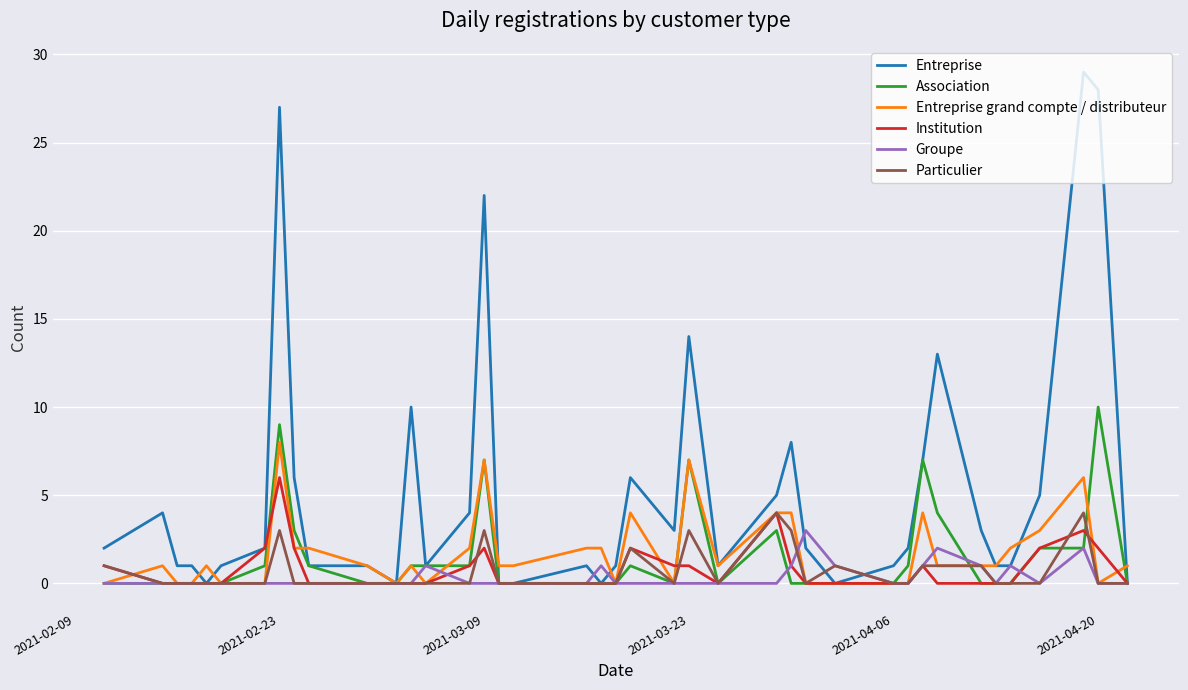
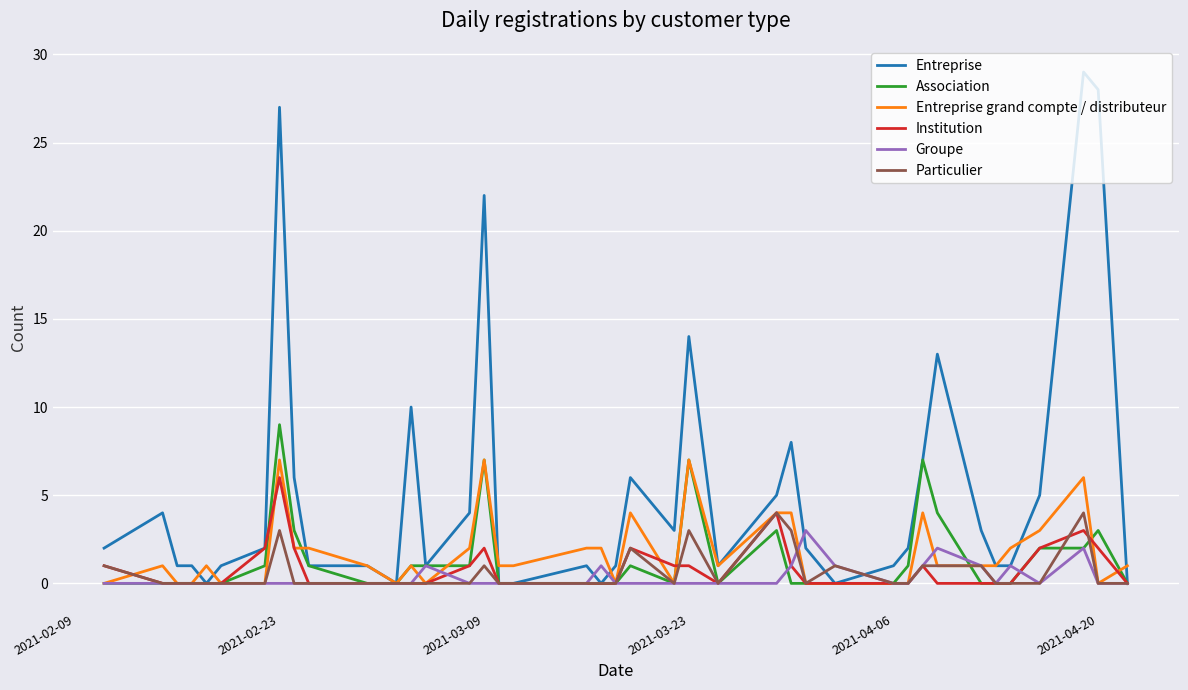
  {
    "Entreprise": {
      "2021-02-23": 27,
      "2021-03-09": 22,
      "2021-03-23": 14,
      "2021-04-06": 1
    },
    "Association": {
      "2021-02-23": 9,
-     "2021-04-20": 10
+     "2021-04-20": 3
    },
    "Entreprise grand compte / distributeur": {
-     "2021-02-23": 8
+     "2021-02-23": 7
    },
    "Institution": {
      "2021-02-23": 6,
      "2021-03-09": 2,
      "2021-03-23": 1,
      "2021-04-20": 2
    },
    "Groupe": {
      "2021-02-23": 0,
      "2021-03-09": 0,
      "2021-03-23": 0
    },
    "Particulier": {
      "2021-02-23": 3,
-     "2021-03-09": 3,
+     "2021-03-09": 1,
      "2021-03-23": 3
    }
  }
